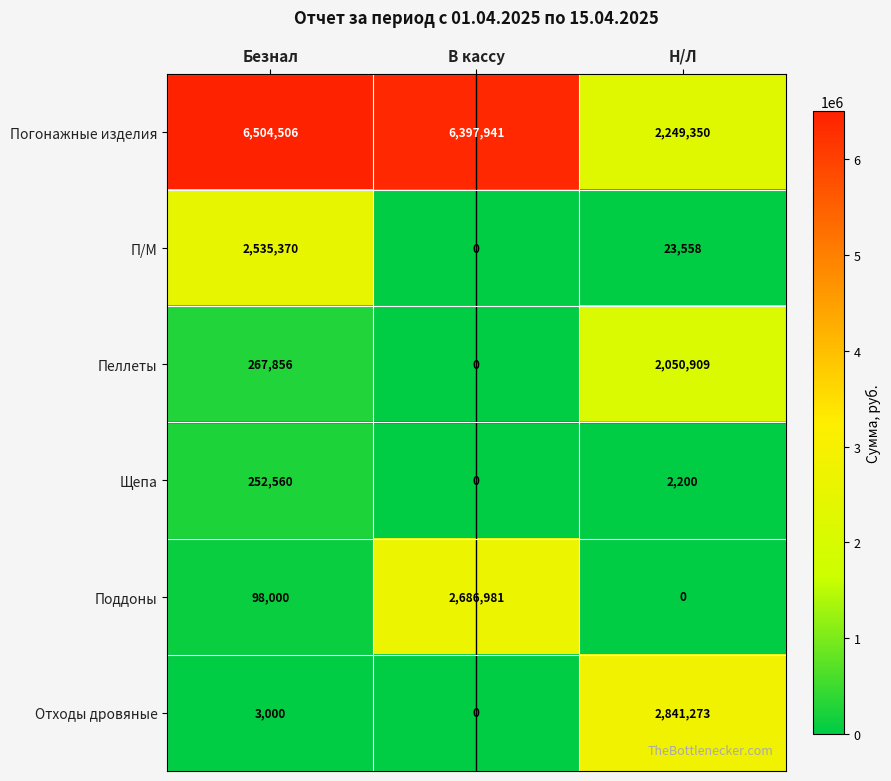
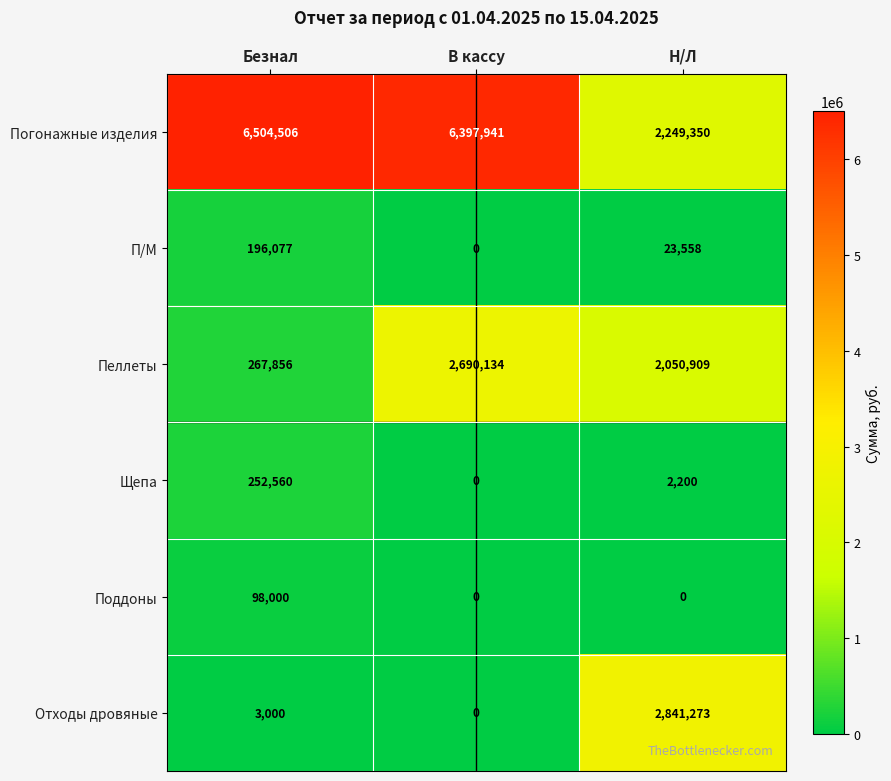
  {
    "Погонажные изделия": {
      "Безнал": "6,504,506",
      "В кассу": "6,397,941",
      "Н/Л": "2,249,350"
    },
    "П/М": {
-     "Безнал": "2,535,370",
+     "Безнал": "196,077",
      "В кассу": "0",
      "Н/Л": "23,558"
    },
    "Пеллеты": {
      "Безнал": "267,856",
-     "В кассу": "0",
+     "В кассу": "2,690,134",
      "Н/Л": "2,050,909"
    },
    "Щепа": {
      "Безнал": "252,560",
      "В кассу": "0",
      "Н/Л": "2,200"
    },
    "Поддоны": {
      "Безнал": "98,000",
-     "В кассу": "2,686,981",
+     "В кассу": "0",
      "Н/Л": "0"
    },
    "Отходы дровяные": {
      "Безнал": "3,000",
      "В кассу": "0"
    }
  }
